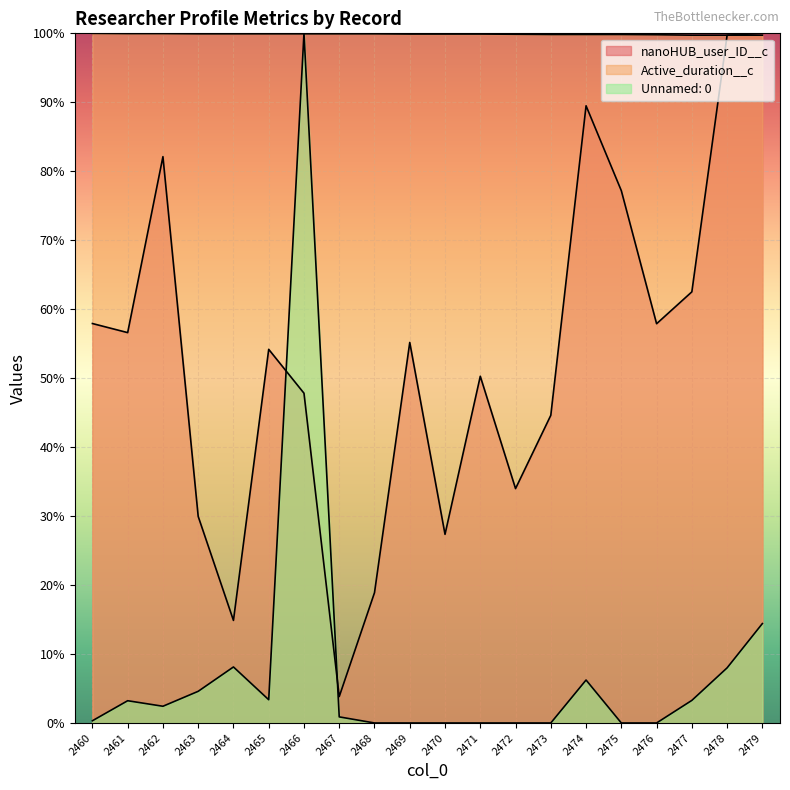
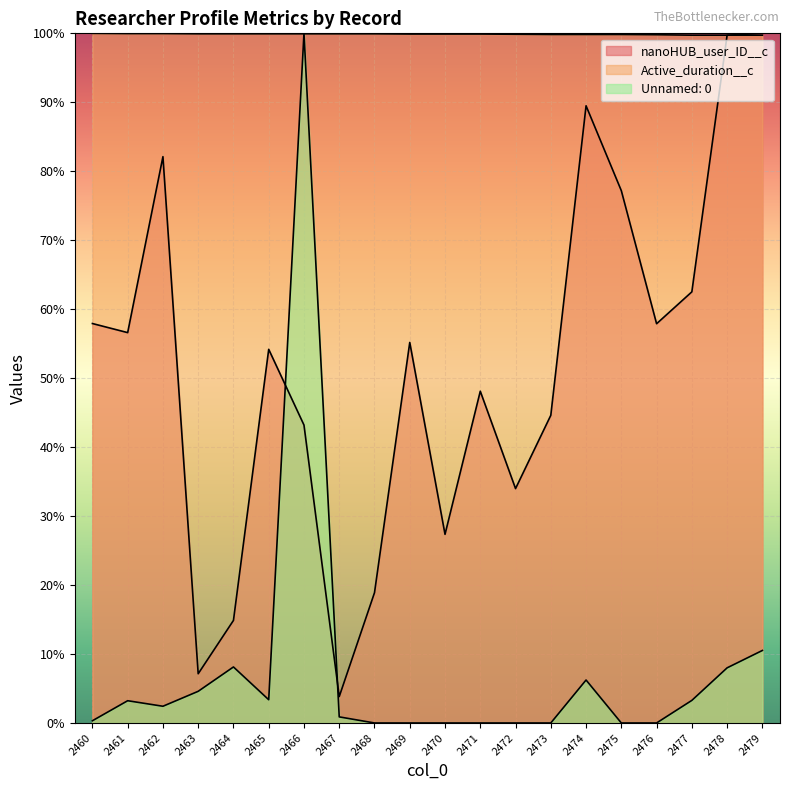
  {
    "nanoHUB_user_ID__c": {
      "2460": "58%",
      "2461": "57%",
      "2462": "82%",
-     "2463": "30%",
+     "2463": "7%",
      "2464": "15%",
      "2465": "54%",
-     "2466": "48%",
+     "2466": "43%",
      "2467": "4%",
      "2468": "19%",
      "2469": "55%",
      "2470": "27%",
-     "2471": "50%",
+     "2471": "48%",
      "2472": "34%",
      "2473": "45%",
      "2474": "89%",
      "2475": "77%",
      "2476": "58%",
      "2477": "63%"
    },
    "Active_duration__c": {
      "2460": "100%",
      "2461": "100%",
      "2462": "100%",
      "2463": "100%",
      "2464": "100%",
      "2465": "100%",
      "2467": "100%",
      "2468": "100%",
      "2469": "100%",
      "2470": "100%",
      "2471": "100%",
      "2472": "100%",
      "2473": "100%",
      "2474": "100%",
      "2475": "100%",
      "2476": "100%",
      "2477": "100%"
    },
    "Unnamed: 0": {
      "2460": "0%",
      "2461": "3%",
      "2462": "2%",
      "2463": "5%",
      "2464": "8%",
      "2465": "3%",
      "2467": "1%",
      "2468": "0%",
      "2469": "0%",
      "2470": "0%",
      "2471": "0%",
      "2472": "0%",
      "2473": "0%",
      "2474": "6%",
      "2475": "0%",
      "2476": "0%",
      "2477": "3%",
      "2478": "8%",
-     "2479": "14%"
+     "2479": "11%"
    }
  }
